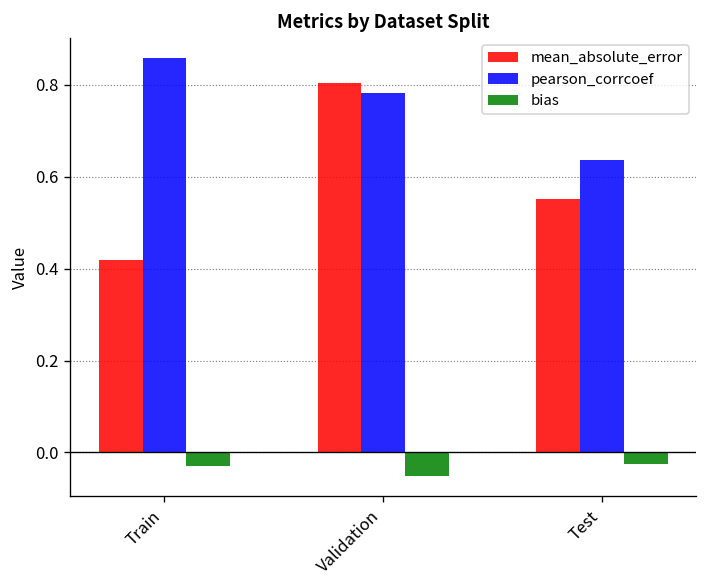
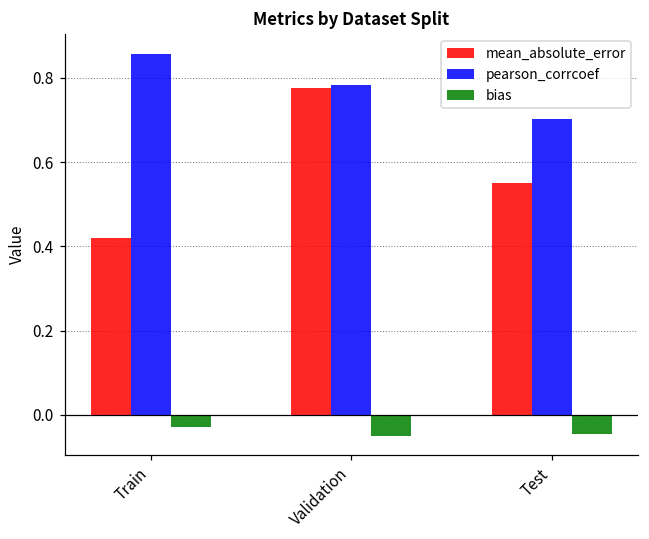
  {
    "mean_absolute_error": {
      "Train": 0.42,
-     "Validation": 0.81,
+     "Validation": 0.78,
      "Test": 0.55
    },
    "pearson_corrcoef": {
      "Train": 0.86,
      "Validation": 0.78,
-     "Test": 0.64
+     "Test": 0.70
    },
    "bias": {
      "Train": -0.03,
      "Validation": -0.05,
-     "Test": -0.02
+     "Test": -0.05
    }
  }
